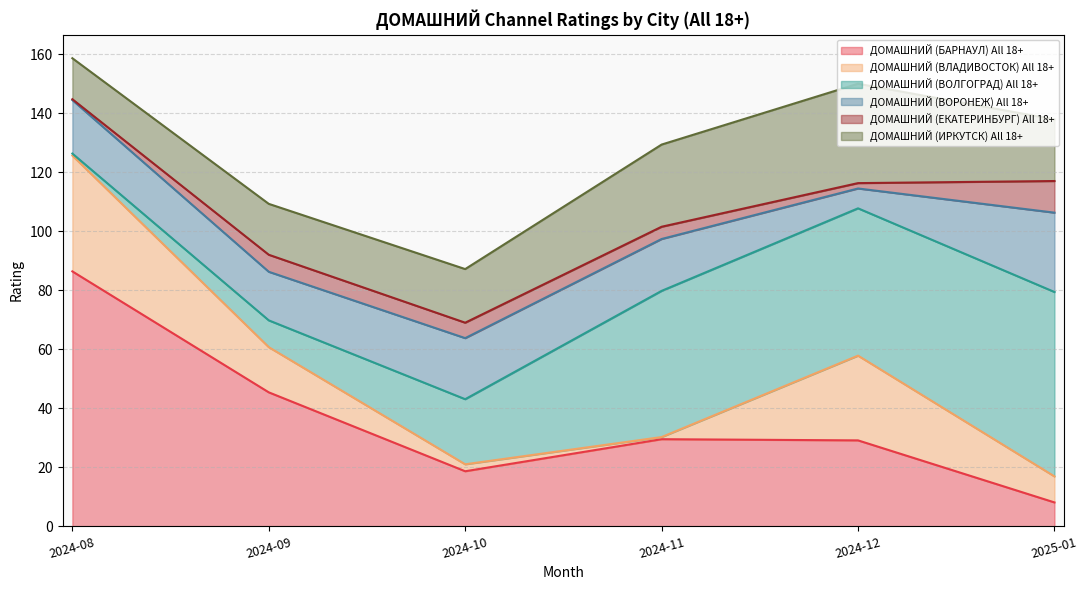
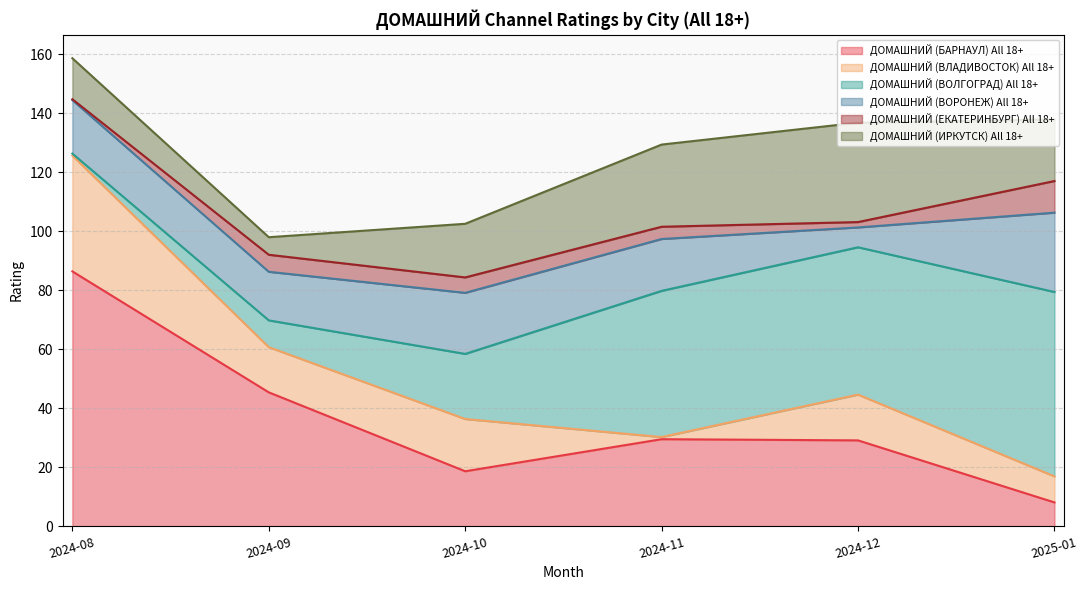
  {
    "ДОМАШНИЙ (ВЛАДИВОСТОК) All 18+": {
      "2024-09": 15,
-     "2024-10": 2,
-     "2024-12": 29,
+     "2024-10": 18,
+     "2024-12": 16,
      "2025-01": 9
    },
    "ДОМАШНИЙ (ИРКУТСК) All 18+": {
      "2024-08": 14,
-     "2024-09": 17,
+     "2024-09": 6,
      "2024-10": 18,
      "2024-11": 28
    }
  }
